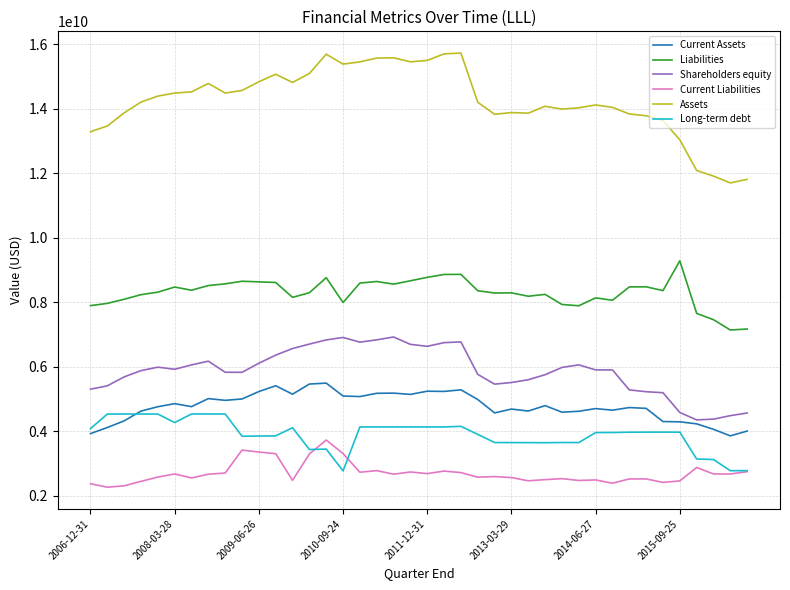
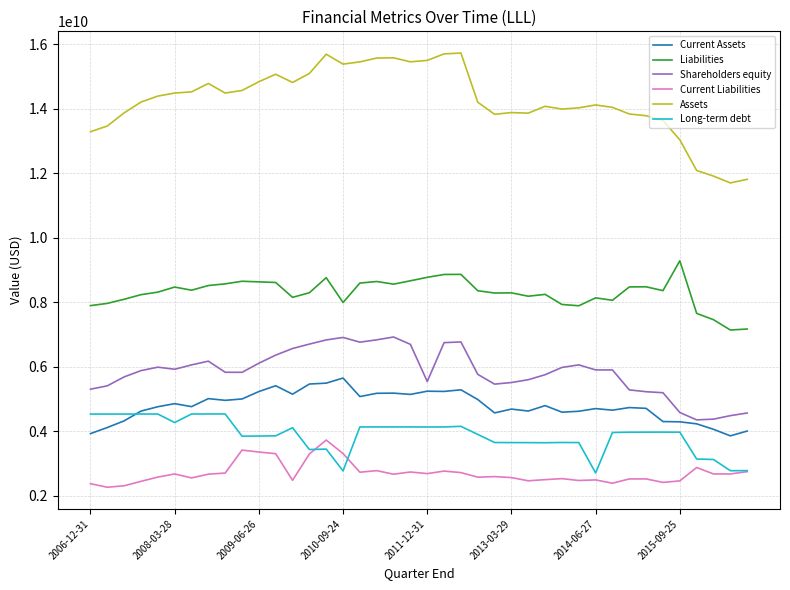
  {
    "Current Assets": {
      "2006-12-31": 3900000000,
      "2008-03-28": 4900000000,
      "2009-06-26": 5200000000,
-     "2010-09-24": 5100000000,
+     "2010-09-24": 5700000000,
      "2011-12-31": 5200000000,
      "2013-03-29": 4700000000,
      "2014-06-27": 4700000000,
      "2015-09-25": 4300000000
    },
    "Liabilities": {
      "2006-12-31": 7900000000,
      "2008-03-28": 8500000000,
      "2009-06-26": 8600000000,
      "2010-09-24": 8000000000,
      "2011-12-31": 8800000000,
      "2013-03-29": 8300000000,
      "2014-06-27": 8100000000,
      "2015-09-25": 9300000000
    },
    "Shareholders equity": {
      "2006-12-31": 5300000000,
      "2008-03-28": 5900000000,
      "2009-06-26": 6100000000,
      "2010-09-24": 6900000000,
-     "2011-12-31": 6600000000,
+     "2011-12-31": 5500000000,
      "2013-03-29": 5500000000,
      "2014-06-27": 5900000000,
      "2015-09-25": 4600000000
    },
    "Current Liabilities": {
      "2006-12-31": 2400000000,
      "2008-03-28": 2700000000,
      "2009-06-26": 3400000000,
      "2010-09-24": 3300000000,
      "2011-12-31": 2700000000,
      "2013-03-29": 2600000000,
      "2014-06-27": 2500000000,
      "2015-09-25": 2500000000
    },
    "Assets": {
      "2006-12-31": 13300000000,
      "2008-03-28": 14500000000,
      "2009-06-26": 14800000000,
      "2010-09-24": 15400000000,
      "2011-12-31": 15500000000,
      "2013-03-29": 13900000000,
      "2014-06-27": 14100000000,
      "2015-09-25": 13000000000
    },
    "Long-term debt": {
-     "2006-12-31": 4100000000,
+     "2006-12-31": 4500000000,
      "2008-03-28": 4300000000,
      "2009-06-26": 3900000000,
      "2010-09-24": 2800000000,
      "2011-12-31": 4100000000,
      "2013-03-29": 3700000000,
-     "2014-06-27": 4000000000,
+     "2014-06-27": 2700000000,
      "2015-09-25": 4000000000
    }
  }
